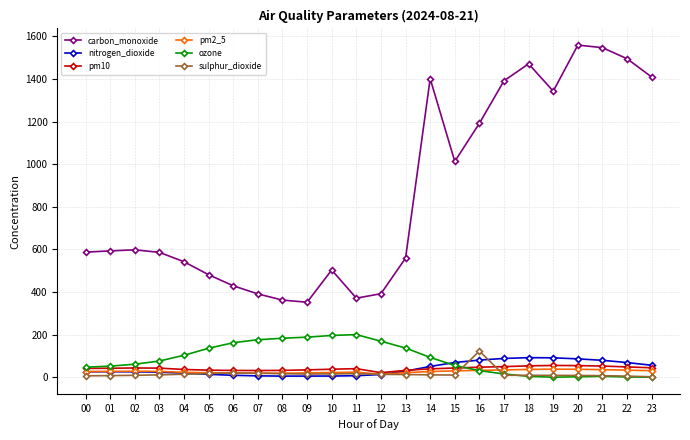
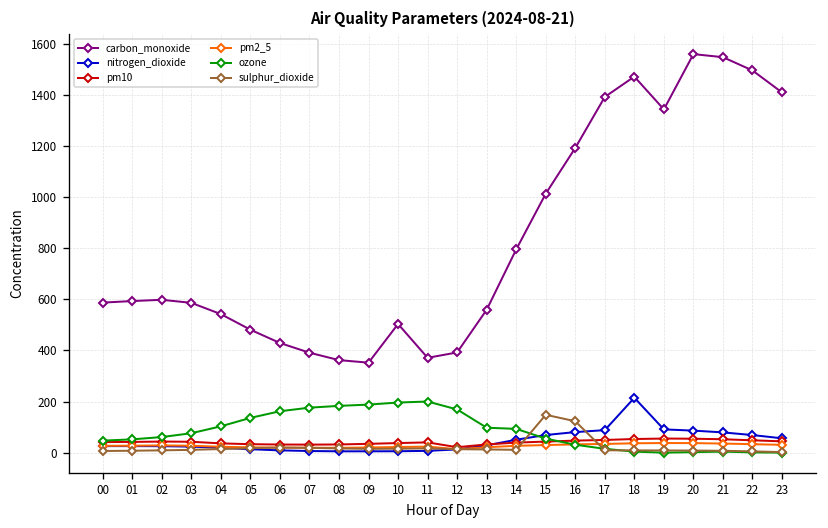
  {
    "carbon_monoxide": {
      "00": 590,
      "01": 590,
      "02": 600,
      "03": 590,
      "04": 540,
      "05": 480,
      "06": 430,
      "07": 390,
      "08": 360,
      "09": 350,
      "10": 500,
      "11": 370,
      "12": 390,
      "13": 560,
-     "14": 1400,
+     "14": 800,
      "15": 1010,
      "16": 1190,
      "17": 1390,
      "18": 1470,
      "19": 1340,
      "20": 1560,
      "21": 1550,
      "22": 1500,
      "23": 1410
    },
    "nitrogen_dioxide": {
      "07": 10,
      "15": 70,
      "16": 80,
      "17": 90,
-     "18": 90,
+     "18": 210,
      "19": 90,
      "20": 90,
      "21": 80,
      "22": 70
    },
    "pm10": {
      "02": 40,
      "03": 40,
      "04": 40,
      "05": 30,
      "06": 30,
      "07": 30,
      "08": 30,
      "09": 30,
      "10": 40,
      "11": 40,
      "16": 50,
      "17": 50,
      "18": 50,
      "19": 60,
      "20": 50,
      "21": 50,
      "22": 50
    },
    "pm2_5": {
      "14": 30,
      "15": 30,
      "17": 30,
      "18": 40,
      "19": 40,
      "20": 40,
      "21": 40,
      "22": 30,
      "23": 30
    },
    "ozone": {
      "02": 60,
      "03": 80,
      "04": 100,
      "05": 140,
      "06": 160,
      "07": 180,
      "08": 180,
      "09": 190,
      "10": 200,
      "11": 200,
      "12": 170,
-     "13": 140,
+     "13": 100,
      "14": 90
    },
    "sulphur_dioxide": {
      "00": 10,
      "01": 10,
      "02": 10,
      "03": 10,
      "14": 10,
-     "15": 10,
+     "15": 150,
      "16": 120
    }
  }
